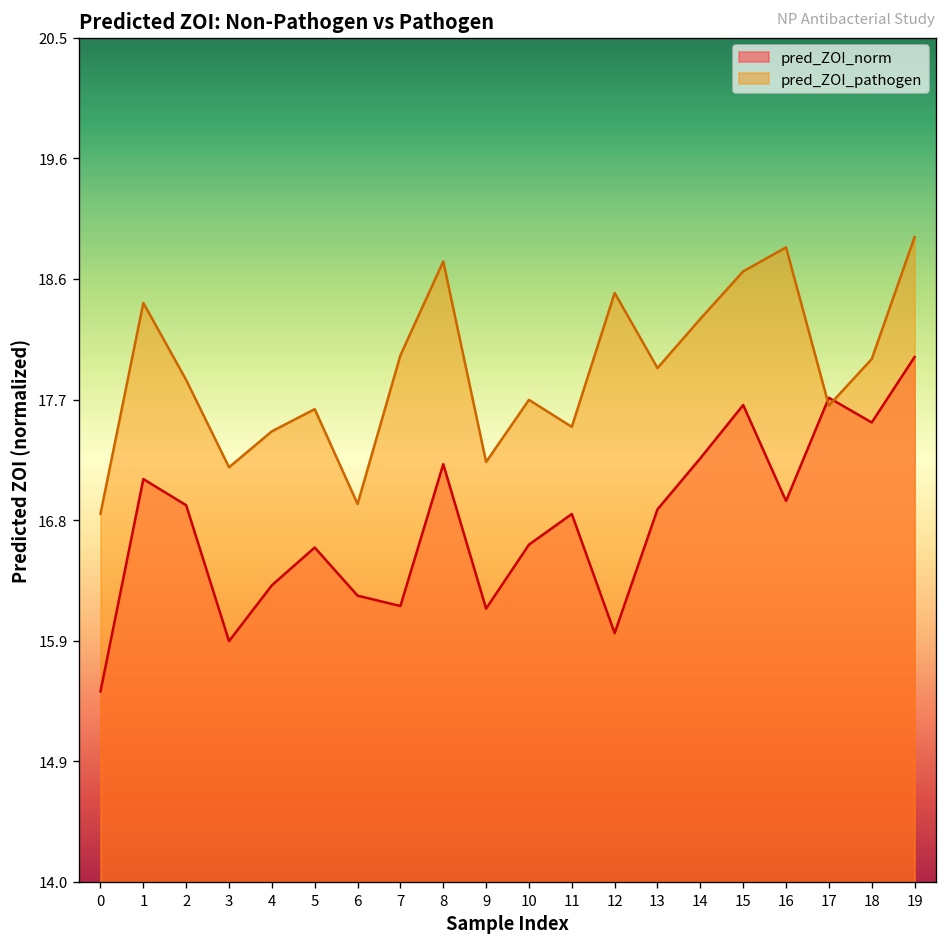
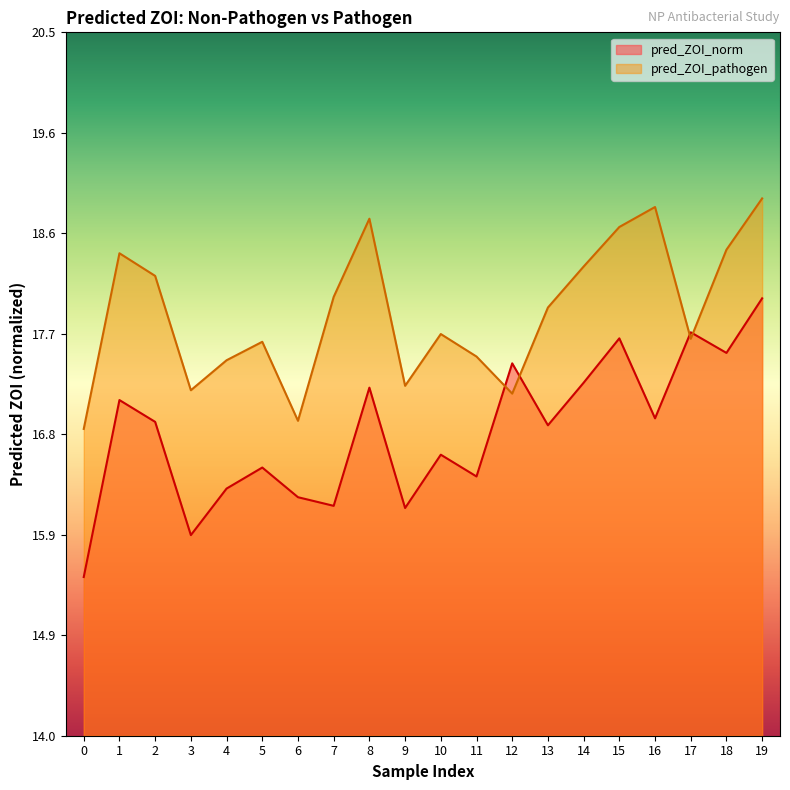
  {
    "pred_ZOI_norm": {
      "0": 15.47,
      "1": 17.10,
      "2": 16.90,
      "3": 15.85,
      "4": 16.28,
-     "5": 16.57,
+     "5": 16.48,
      "6": 16.20,
      "7": 16.12,
      "8": 17.22,
      "9": 16.10,
      "10": 16.60,
-     "11": 16.83,
-     "12": 15.92,
+     "11": 16.40,
+     "12": 17.44,
      "13": 16.87,
      "14": 17.26,
      "15": 17.67,
      "16": 16.93,
      "17": 17.73,
      "18": 17.54,
      "19": 18.04
    },
    "pred_ZOI_pathogen": {
      "0": 16.84,
      "1": 18.46,
-     "2": 17.86,
+     "2": 18.25,
      "3": 17.19,
      "4": 17.47,
      "5": 17.64,
      "6": 16.91,
      "7": 18.06,
      "8": 18.78,
      "9": 17.23,
      "10": 17.71,
      "11": 17.50,
-     "12": 18.54,
+     "12": 17.16,
      "13": 17.96,
      "14": 18.34,
      "15": 18.70,
      "16": 18.89,
      "17": 17.67,
-     "18": 18.03,
+     "18": 18.49,
      "19": 18.97
    }
  }
